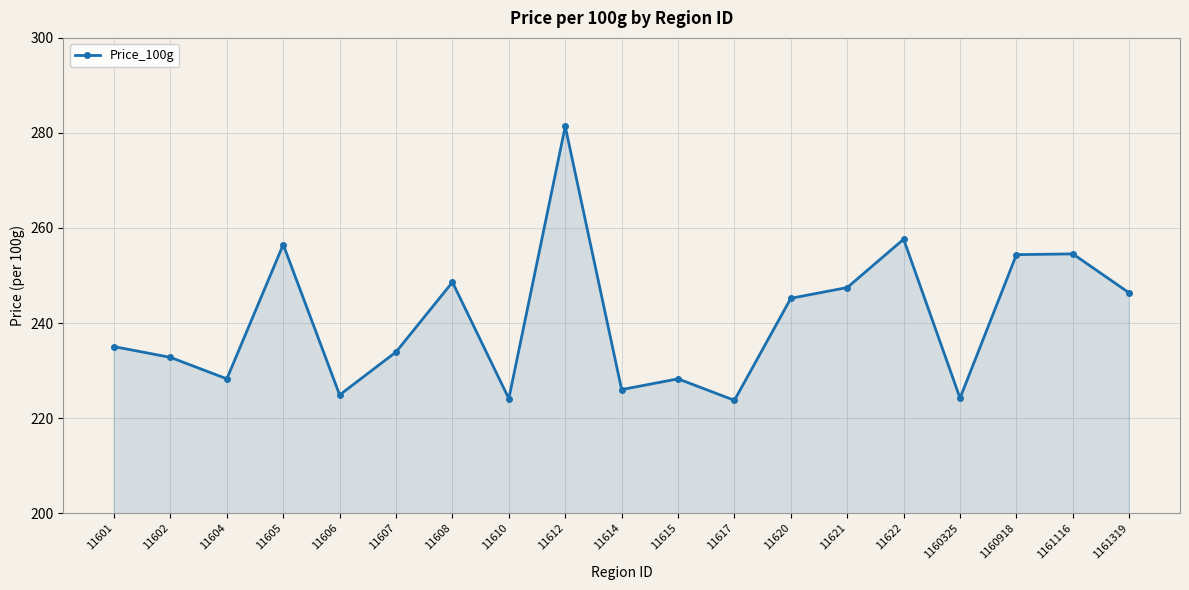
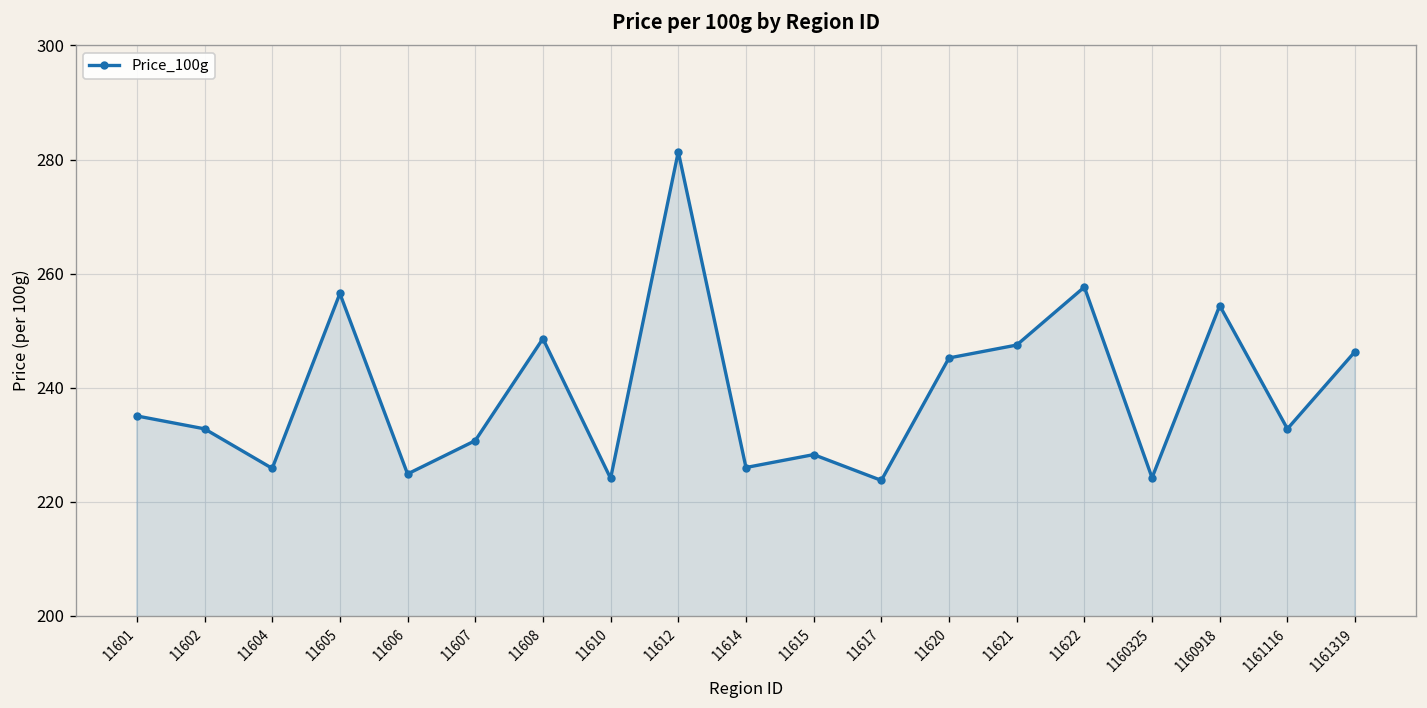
  {
    "11601": 235,
    "11602": 233,
-   "11604": 228,
+   "11604": 226,
    "11605": 257,
    "11606": 225,
-   "11607": 234,
+   "11607": 231,
    "11608": 249,
    "11610": 224,
    "11612": 281,
    "11614": 226,
    "11615": 228,
    "11617": 224,
    "11620": 245,
    "11621": 247,
    "11622": 258,
    "1160325": 224,
    "1160918": 254,
-   "1161116": 255,
+   "1161116": 233,
    "1161319": 246
  }
